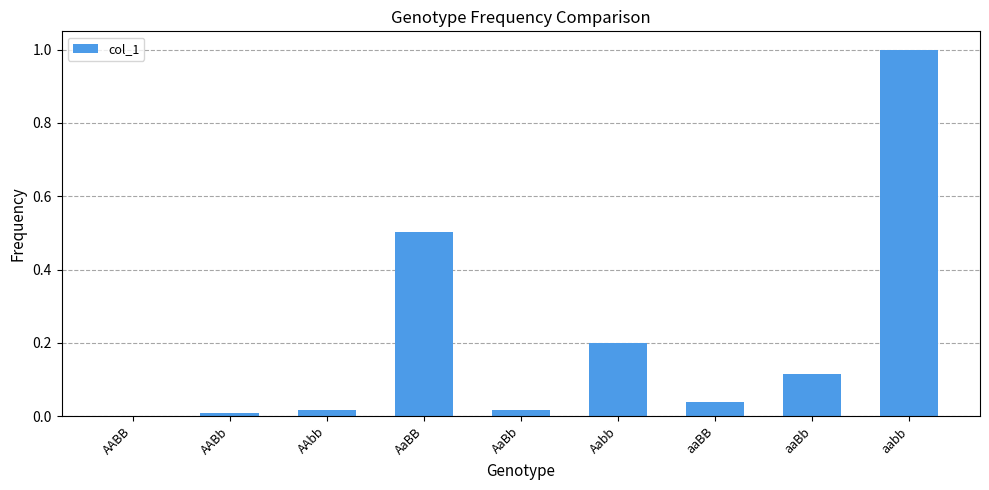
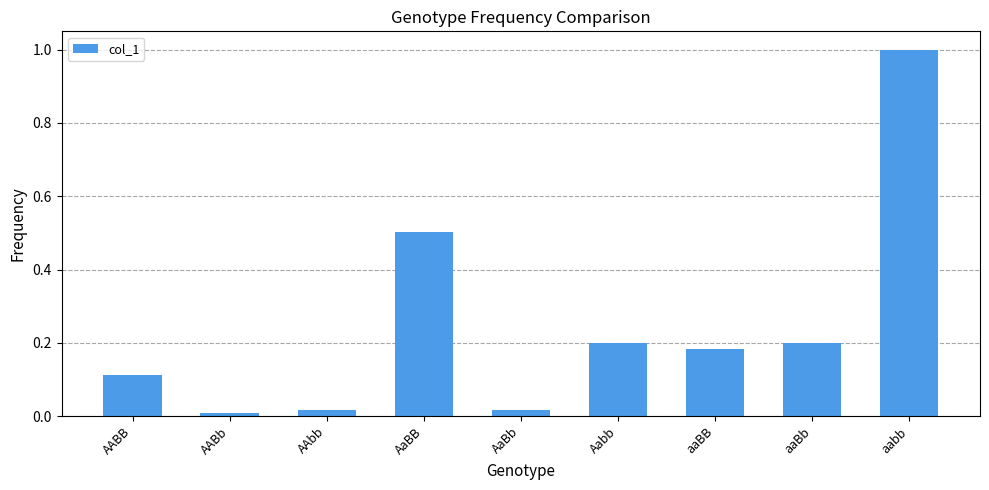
  {
-   "AABB": 0.00,
+   "AABB": 0.11,
    "AABb": 0.01,
    "AAbb": 0.02,
    "AaBB": 0.50,
    "AaBb": 0.02,
    "Aabb": 0.20,
-   "aaBB": 0.04,
-   "aaBb": 0.11,
+   "aaBB": 0.18,
+   "aaBb": 0.20,
    "aabb": 1.00
  }
